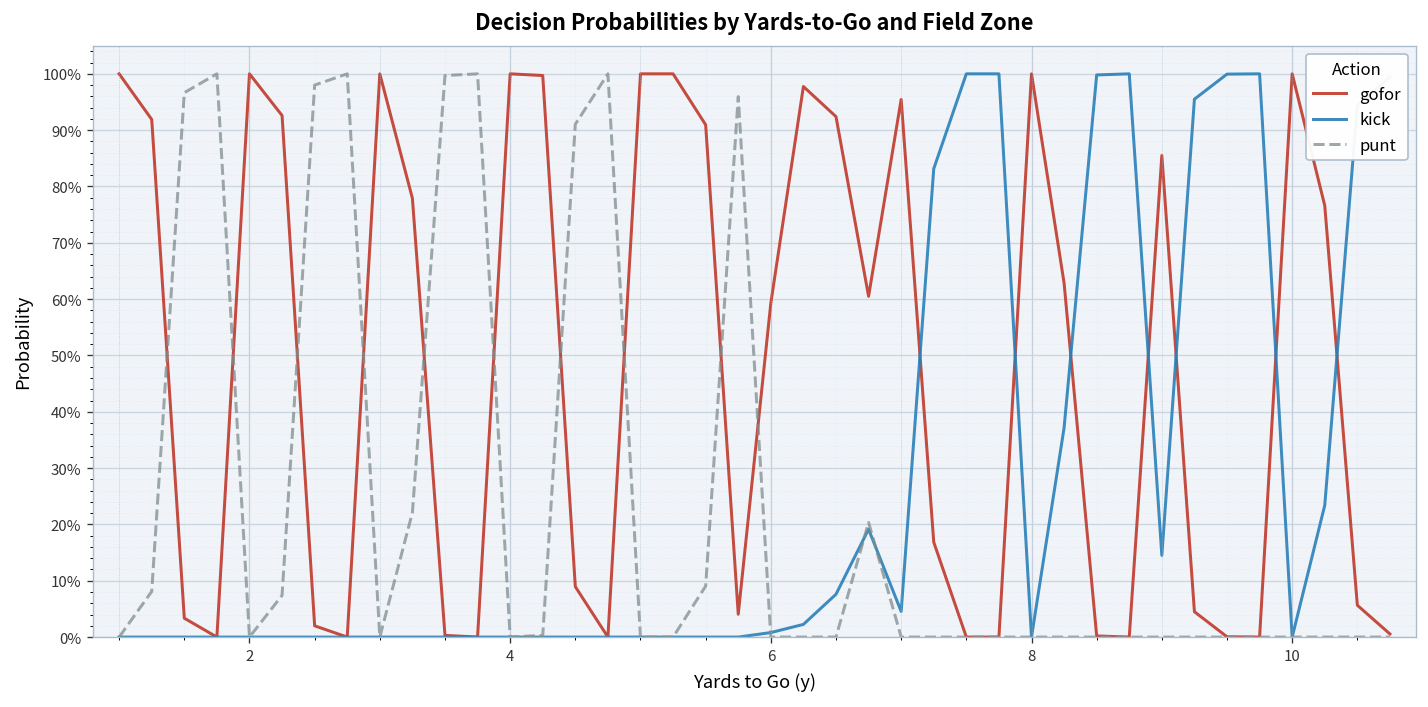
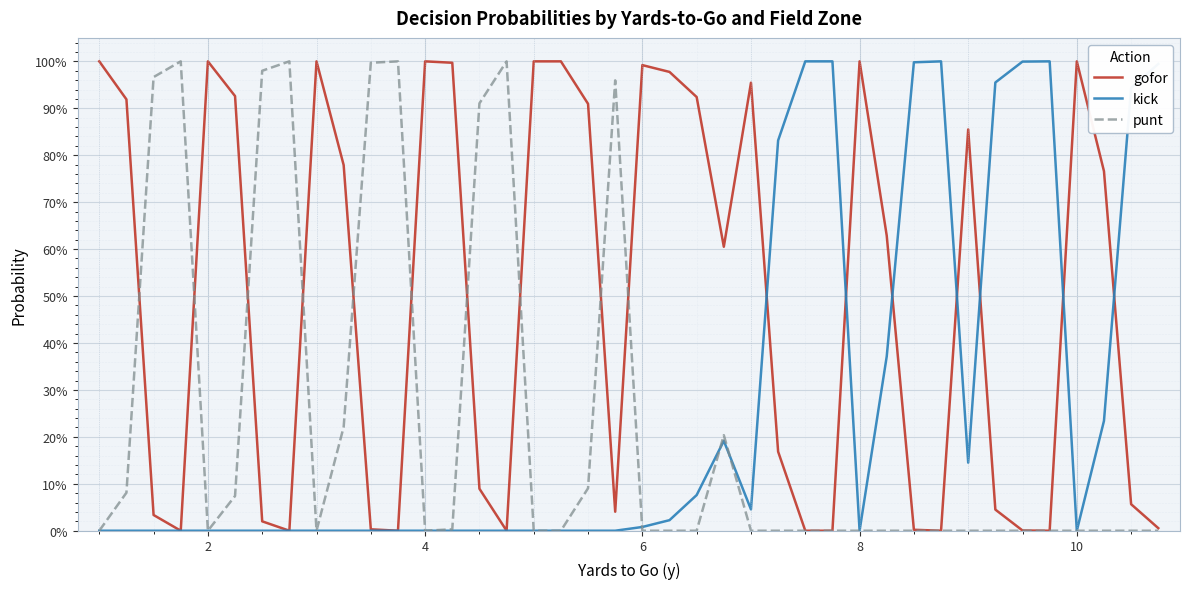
  {
    "gofor": {
      "2": "100%",
      "4": "100%",
-     "6": "59%",
+     "6": "99%",
      "8": "100%",
      "10": "100%"
    },
    "kick": {
      "6": "1%"
    },
    "punt": {
      "6": "0%"
    }
  }
